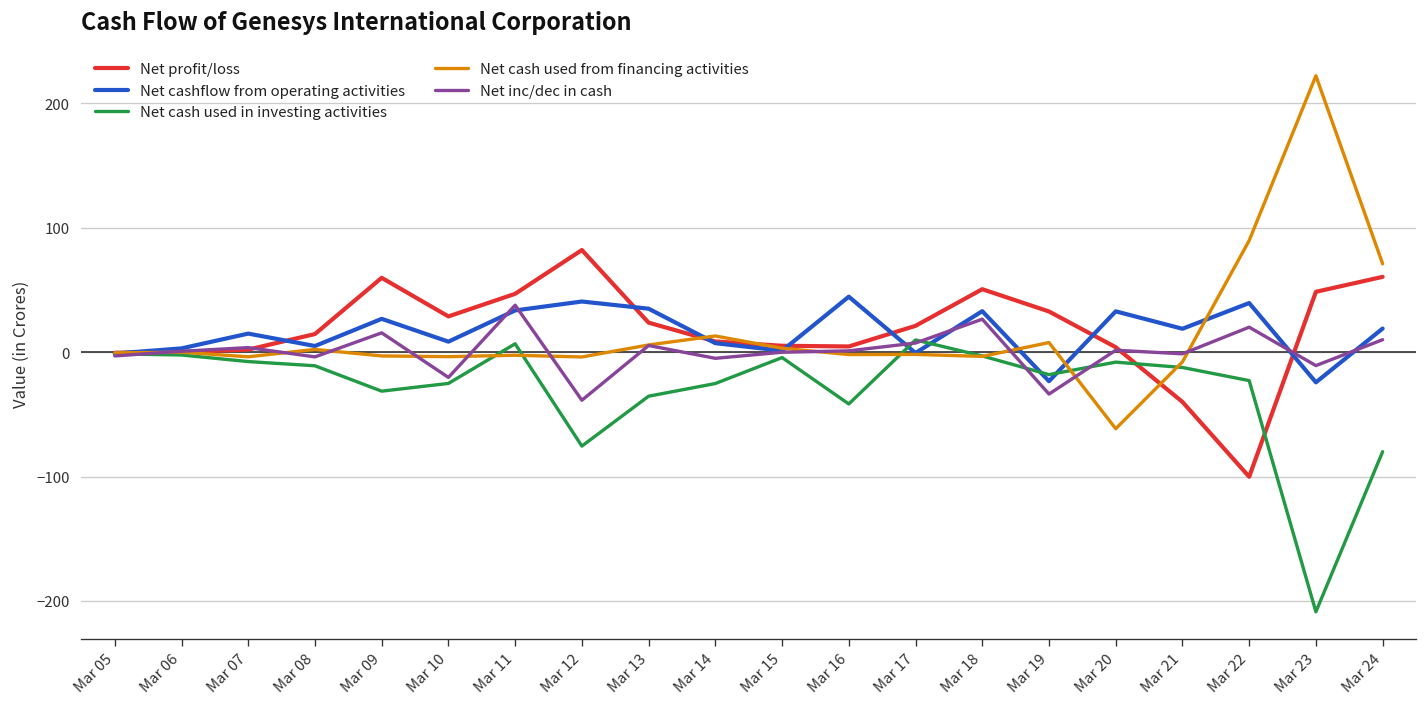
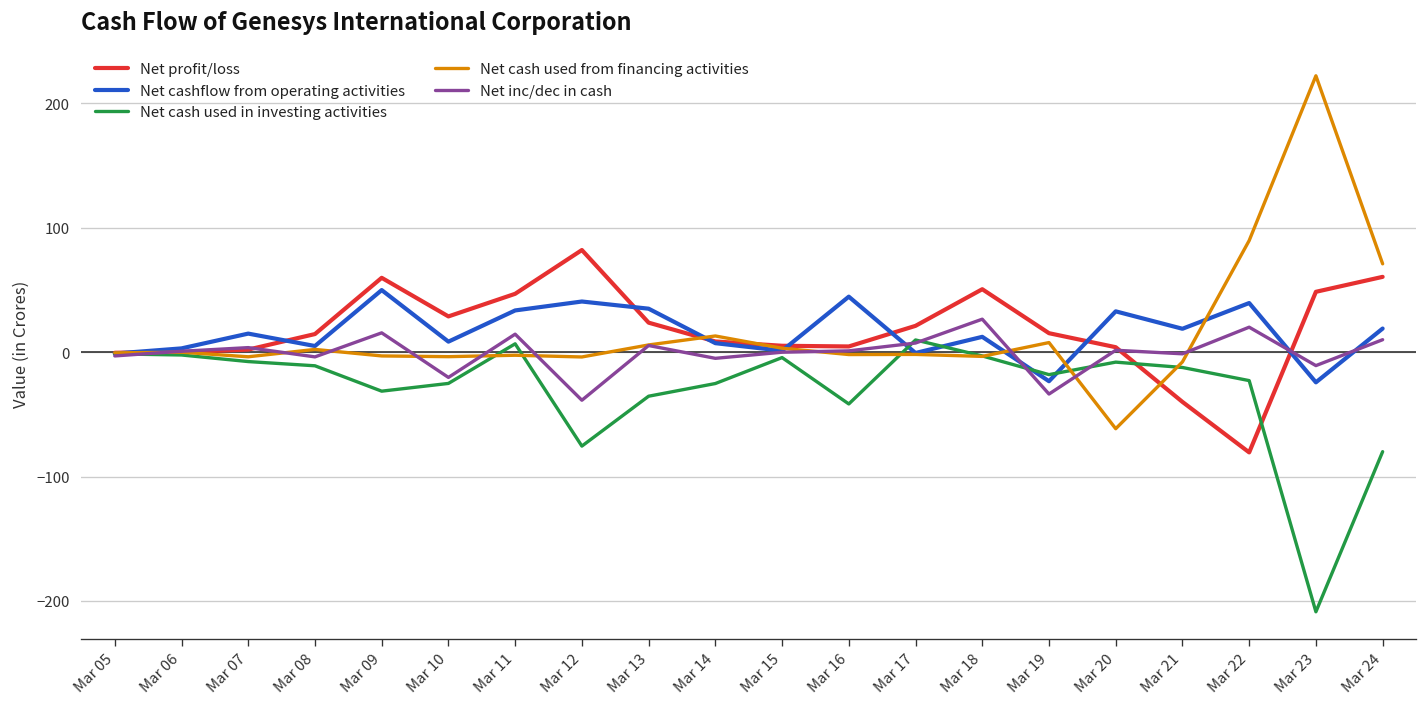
  {
    "Net profit/loss": {
      "Mar 08": 15,
      "Mar 09": 60,
      "Mar 10": 29,
      "Mar 11": 47,
      "Mar 12": 82,
      "Mar 13": 24,
      "Mar 16": 5,
      "Mar 17": 21,
      "Mar 18": 51,
-     "Mar 19": 33,
+     "Mar 19": 15,
      "Mar 21": -40,
-     "Mar 22": -100,
+     "Mar 22": -81,
      "Mar 23": 49,
      "Mar 24": 61
    },
    "Net cashflow from operating activities": {
      "Mar 07": 15,
      "Mar 08": 5,
-     "Mar 09": 27,
+     "Mar 09": 50,
      "Mar 10": 8,
      "Mar 11": 34,
      "Mar 12": 41,
      "Mar 13": 35,
      "Mar 16": 45,
-     "Mar 18": 33,
+     "Mar 18": 12,
      "Mar 19": -23,
      "Mar 20": 33,
      "Mar 21": 19,
      "Mar 22": 40,
      "Mar 23": -24,
      "Mar 24": 19
    },
    "Net cash used in investing activities": {
      "Mar 07": -8,
      "Mar 08": -11,
      "Mar 09": -31,
      "Mar 10": -25,
      "Mar 11": 7,
      "Mar 12": -76,
      "Mar 13": -35,
      "Mar 14": -25,
      "Mar 15": -4,
      "Mar 16": -42,
      "Mar 17": 10,
      "Mar 19": -18,
      "Mar 20": -8,
      "Mar 21": -12,
      "Mar 22": -23,
      "Mar 23": -209,
      "Mar 24": -80
    },
    "Net cash used from financing activities": {
      "Mar 07": -4,
      "Mar 08": 2,
      "Mar 09": -3,
      "Mar 10": -4,
      "Mar 11": -2,
      "Mar 12": -4,
      "Mar 14": 13,
      "Mar 16": -2,
      "Mar 19": 8,
      "Mar 20": -62,
      "Mar 21": -8,
      "Mar 22": 90,
      "Mar 23": 222,
      "Mar 24": 71
    },
    "Net inc/dec in cash": {
      "Mar 08": -4,
      "Mar 09": 16,
      "Mar 10": -20,
-     "Mar 11": 38,
+     "Mar 11": 14,
      "Mar 12": -39,
      "Mar 14": -5,
      "Mar 16": 1,
      "Mar 17": 7,
      "Mar 18": 27,
      "Mar 19": -34,
      "Mar 21": -1,
      "Mar 22": 20,
      "Mar 23": -11,
      "Mar 24": 10
    }
  }
